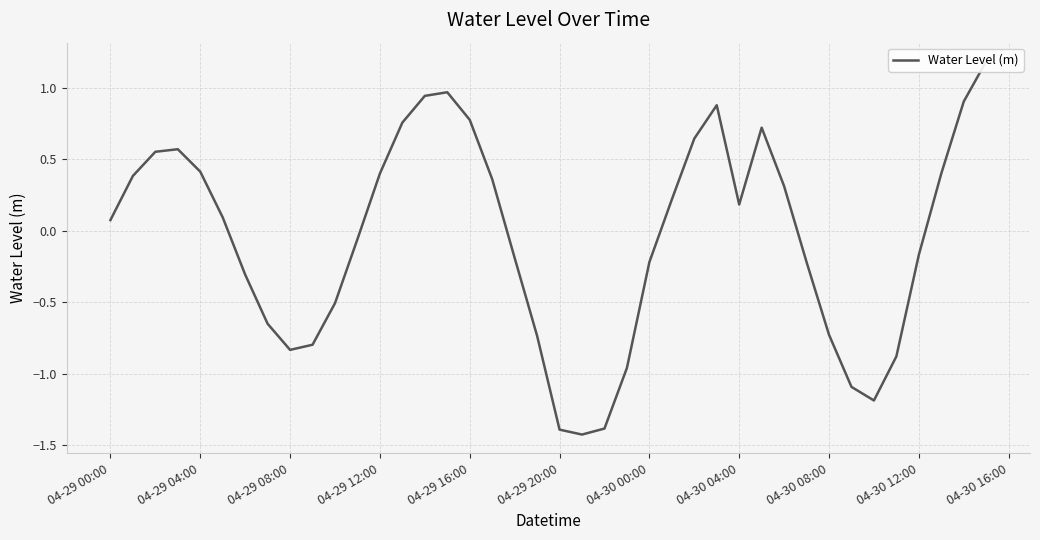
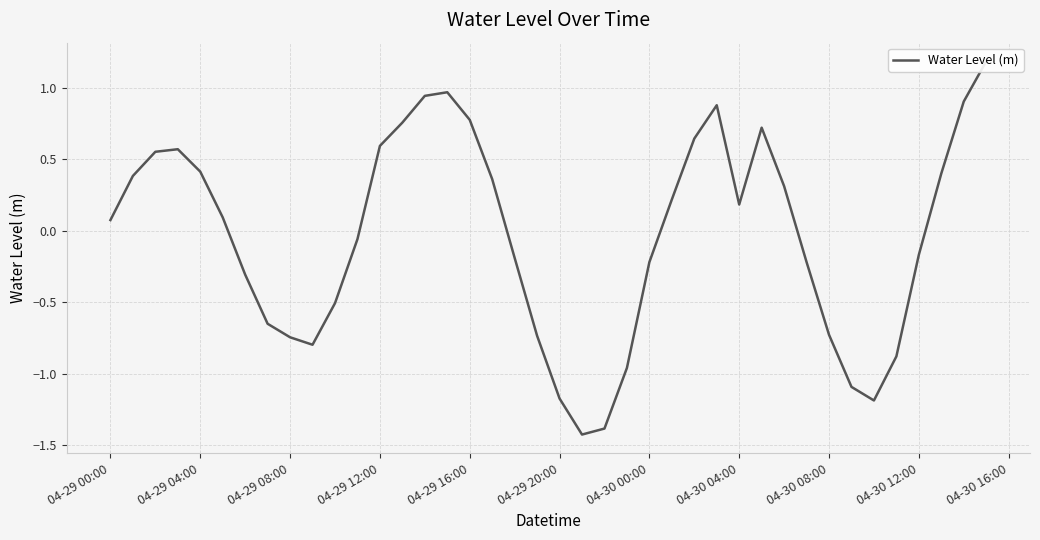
  {
    "04-29 00:00": 0.07,
    "04-29 04:00": 0.41,
-   "04-29 08:00": -0.83,
-   "04-29 12:00": 0.40,
+   "04-29 08:00": -0.74,
+   "04-29 12:00": 0.59,
    "04-29 16:00": 0.77,
-   "04-29 20:00": -1.39,
+   "04-29 20:00": -1.17,
    "04-30 00:00": -0.22,
    "04-30 04:00": 0.18,
    "04-30 08:00": -0.73,
    "04-30 12:00": -0.17
  }
